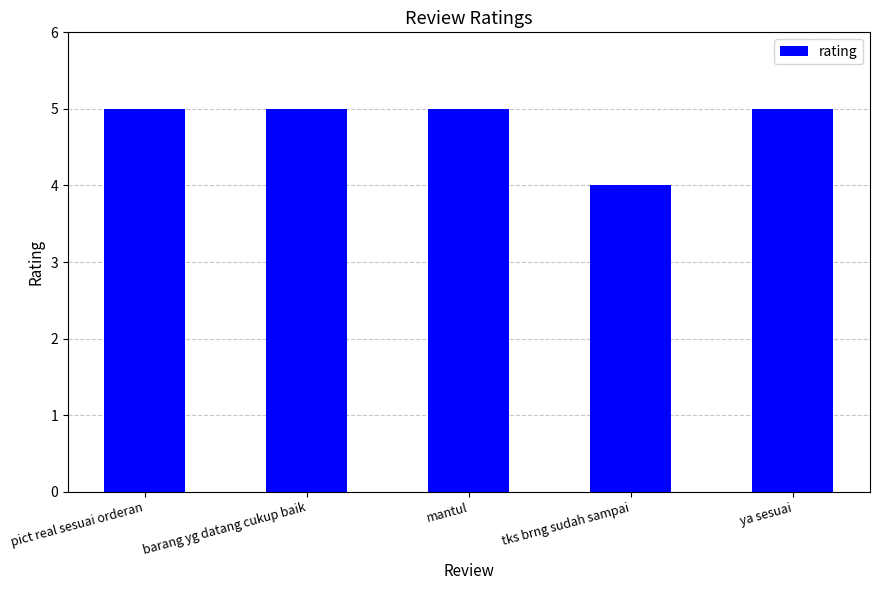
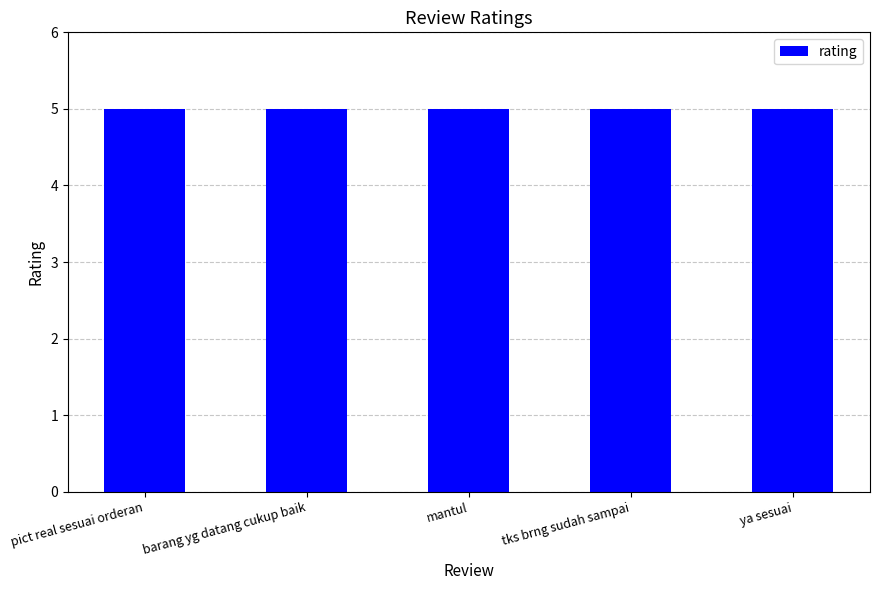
  {
    "pict real sesuai orderan": 5,
    "barang yg datang cukup baik": 5,
    "mantul": 5,
-   "tks brng sudah sampai": 4,
+   "tks brng sudah sampai": 5,
    "ya sesuai": 5
  }
